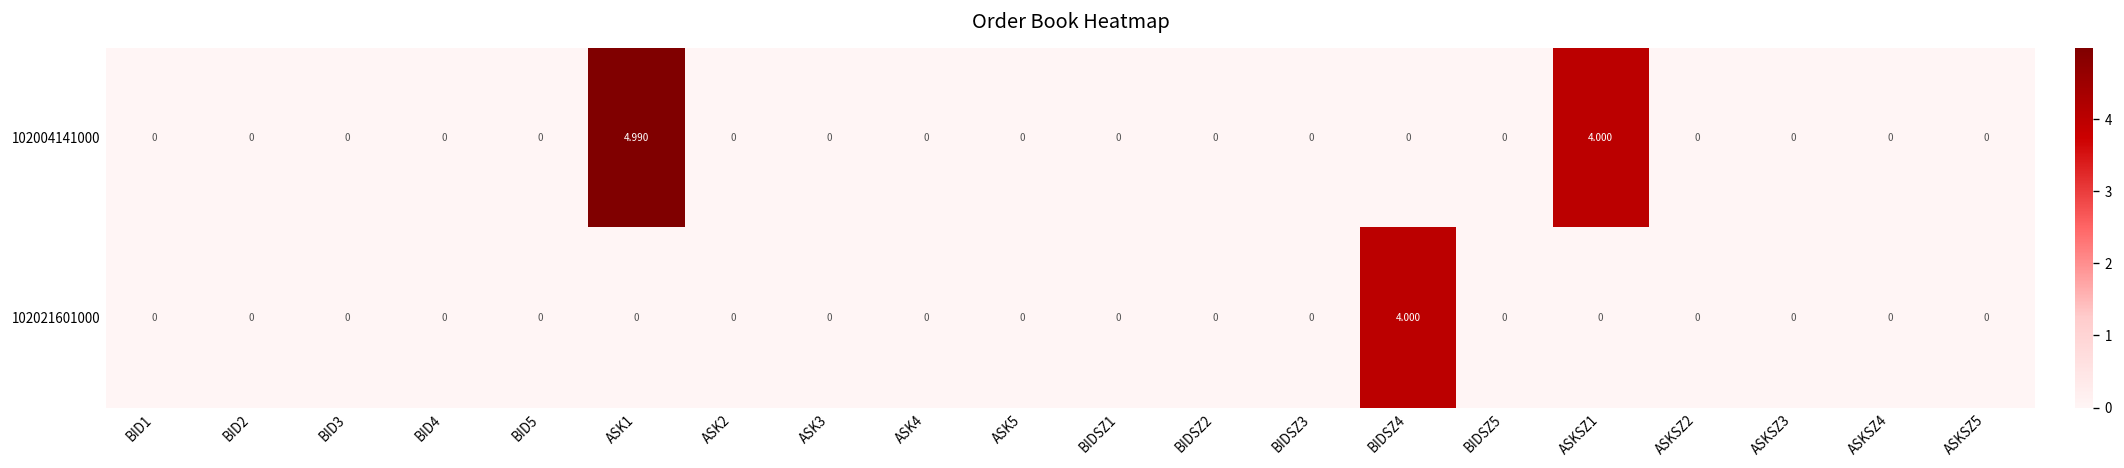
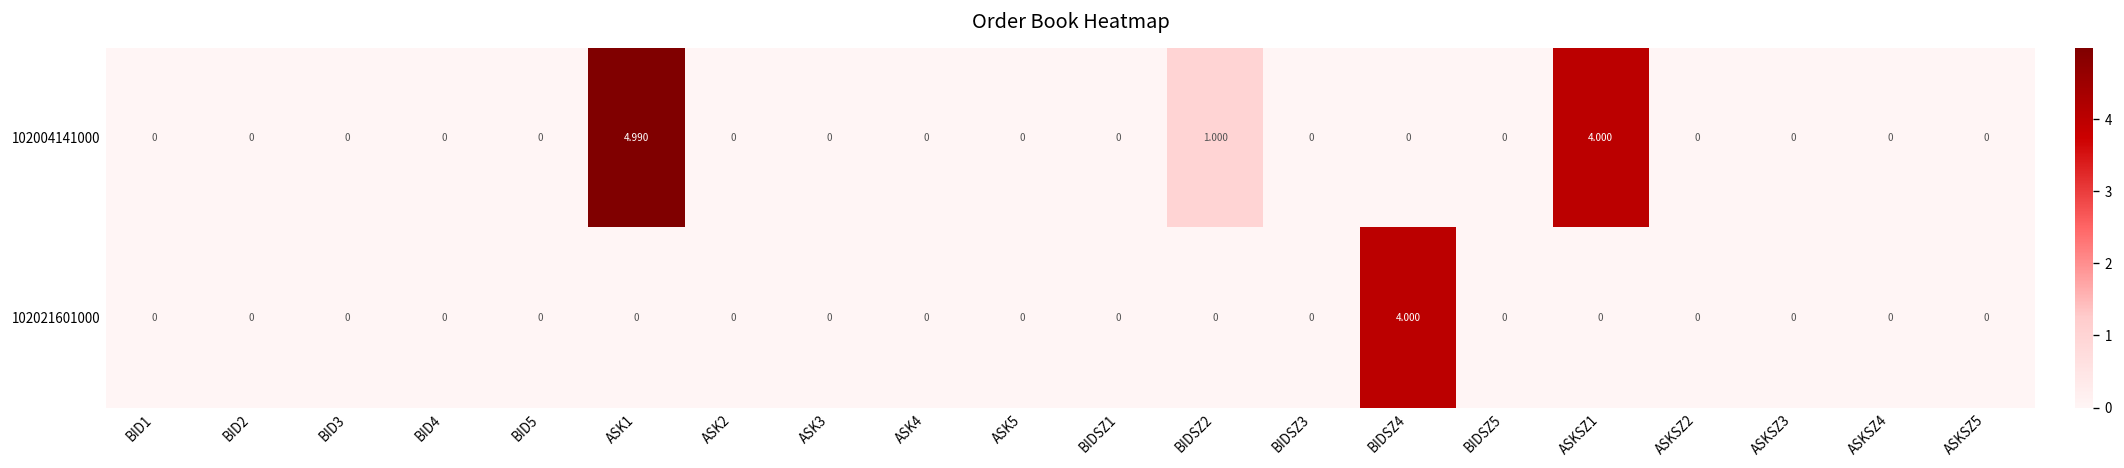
  {
    "102004141000": {
      "BID1": 0,
      "BID2": 0,
      "BID3": 0,
      "BID4": 0,
      "BID5": 0,
      "ASK1": 4.990,
      "ASK2": 0,
      "ASK3": 0,
      "ASK4": 0,
      "ASK5": 0,
      "BIDSZ1": 0,
-     "BIDSZ2": 0,
+     "BIDSZ2": 1.000,
      "BIDSZ3": 0,
      "BIDSZ4": 0,
      "BIDSZ5": 0,
      "ASKSZ1": 4.000,
      "ASKSZ2": 0,
      "ASKSZ3": 0,
      "ASKSZ4": 0,
      "ASKSZ5": 0
    },
    "102021601000": {
      "BID1": 0,
      "BID2": 0,
      "BID3": 0,
      "BID4": 0,
      "BID5": 0,
      "ASK1": 0,
      "ASK2": 0,
      "ASK3": 0,
      "ASK4": 0,
      "ASK5": 0,
      "BIDSZ1": 0,
      "BIDSZ2": 0,
      "BIDSZ3": 0,
      "BIDSZ4": 4.000,
      "BIDSZ5": 0,
      "ASKSZ1": 0,
      "ASKSZ2": 0,
      "ASKSZ3": 0,
      "ASKSZ4": 0,
      "ASKSZ5": 0
    }
  }
